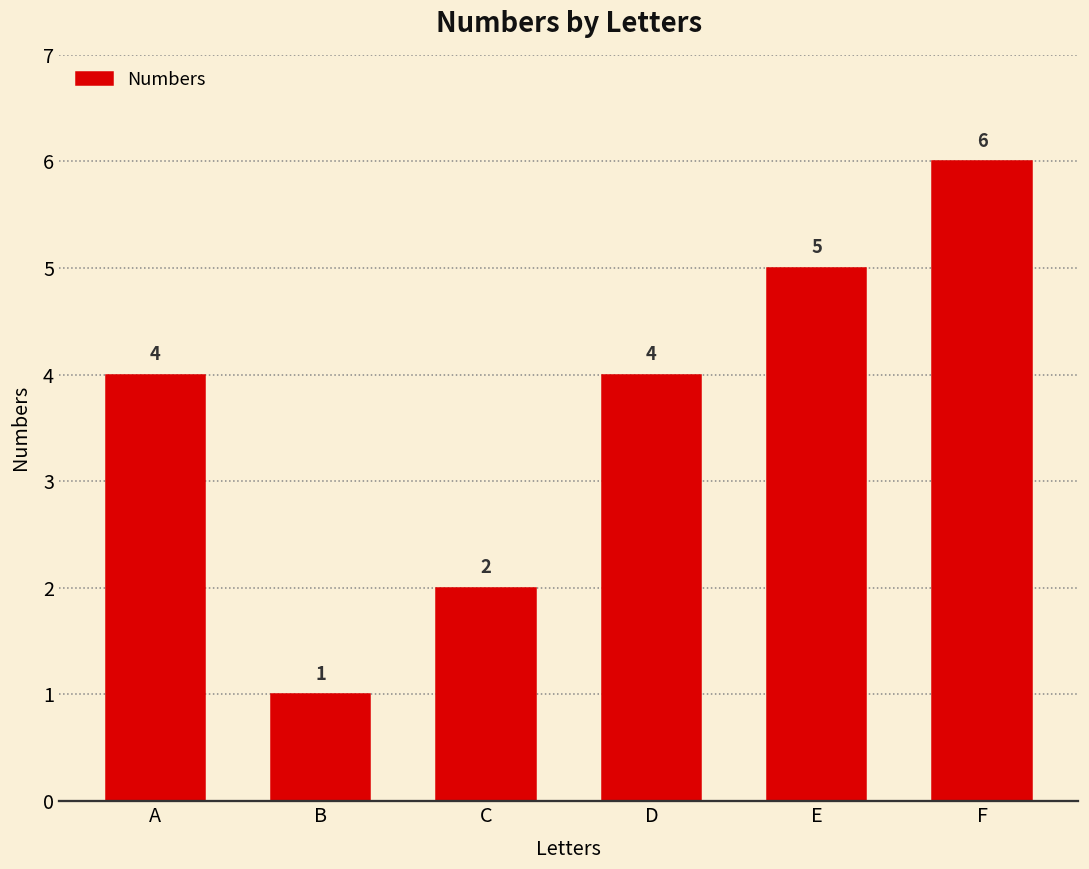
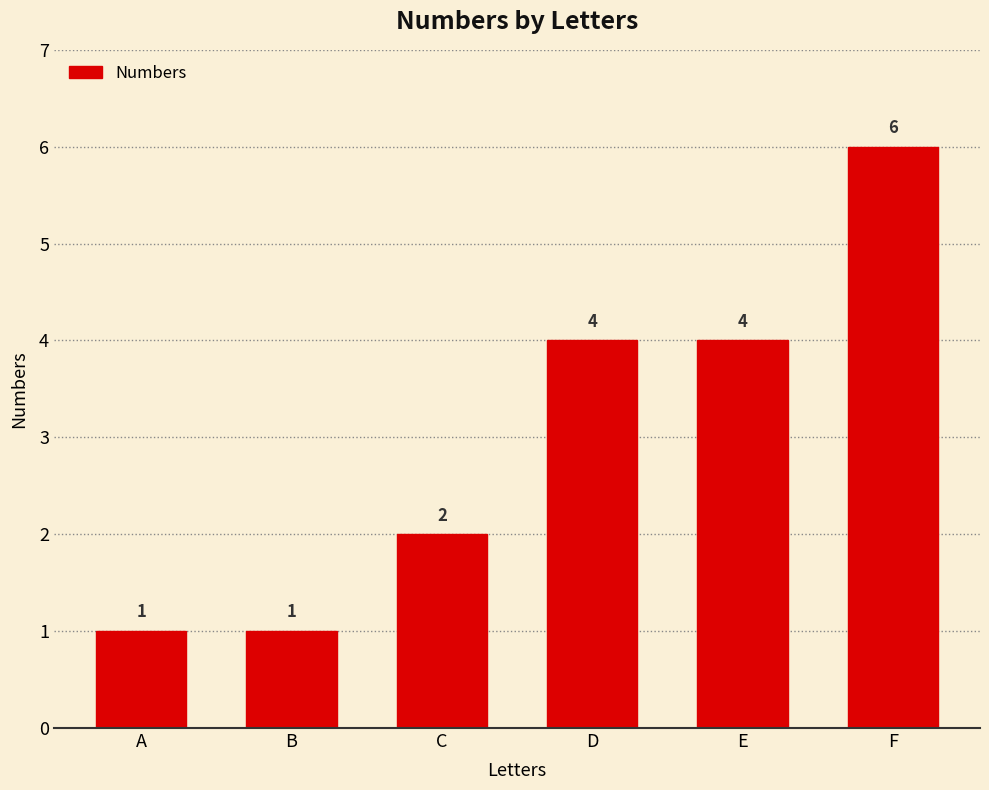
  {
-   "A": 4,
+   "A": 1,
    "B": 1,
    "C": 2,
    "D": 4,
-   "E": 5,
+   "E": 4,
    "F": 6
  }
